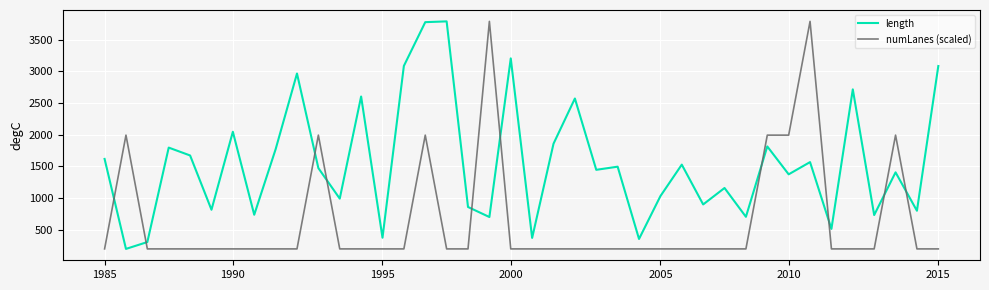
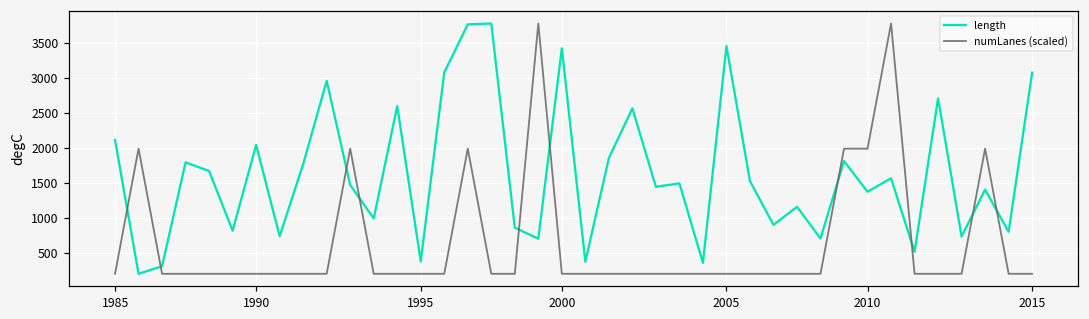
  {
    "length": {
-     "1985": 1600,
+     "1985": 2100,
      "1990": 2000,
      "1995": 400,
-     "2000": 3200,
-     "2005": 1000,
+     "2000": 3400,
+     "2005": 3500,
      "2010": 1400,
      "2015": 3100
    },
    "numLanes (scaled)": {
      "1985": 200,
      "1990": 200,
      "1995": 200,
      "2000": 200,
      "2005": 200,
      "2010": 2000,
      "2015": 200
    }
  }
